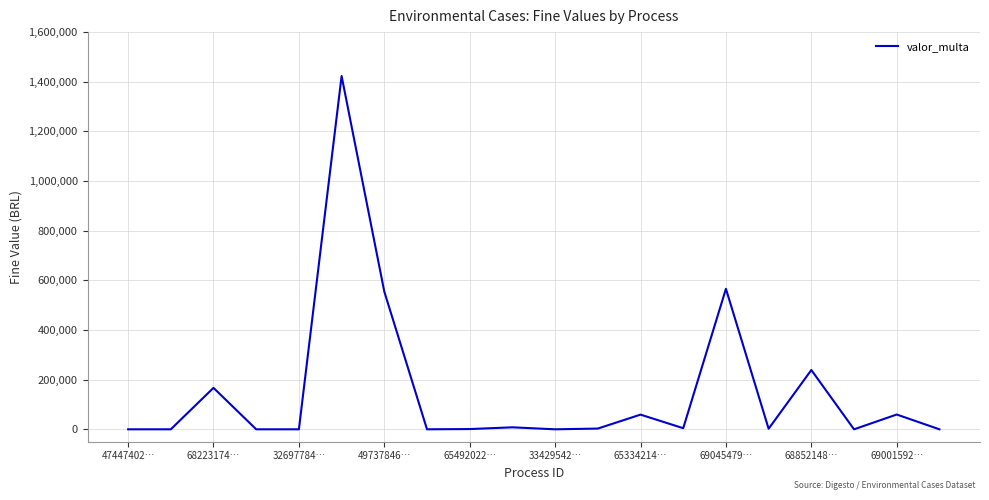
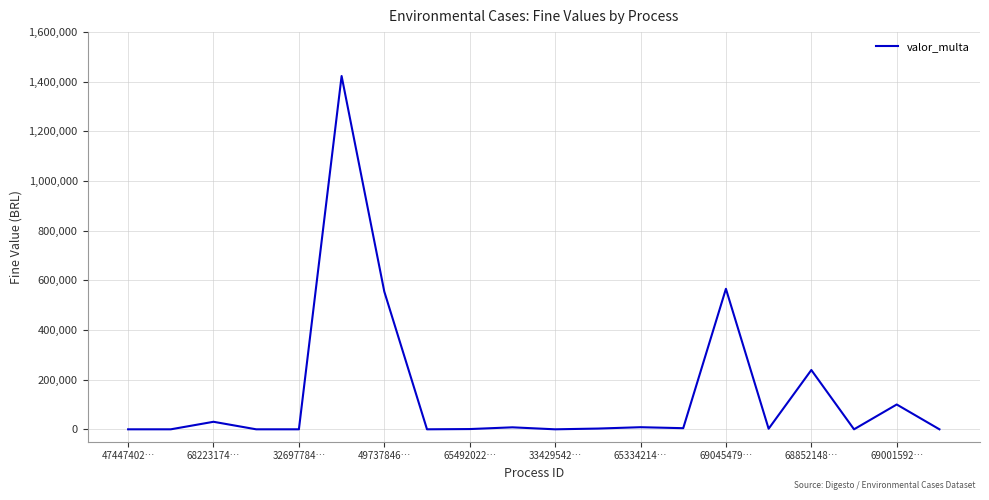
  {
    "47447402…": "0",
-   "68223174…": "170,000",
+   "68223174…": "30,000",
    "32697784…": "0",
    "49737846…": "550,000",
    "65492022…": "0",
    "33429542…": "0",
-   "65334214…": "60,000",
+   "65334214…": "10,000",
    "69045479…": "570,000",
    "68852148…": "240,000",
-   "69001592…": "60,000"
+   "69001592…": "100,000"
  }
